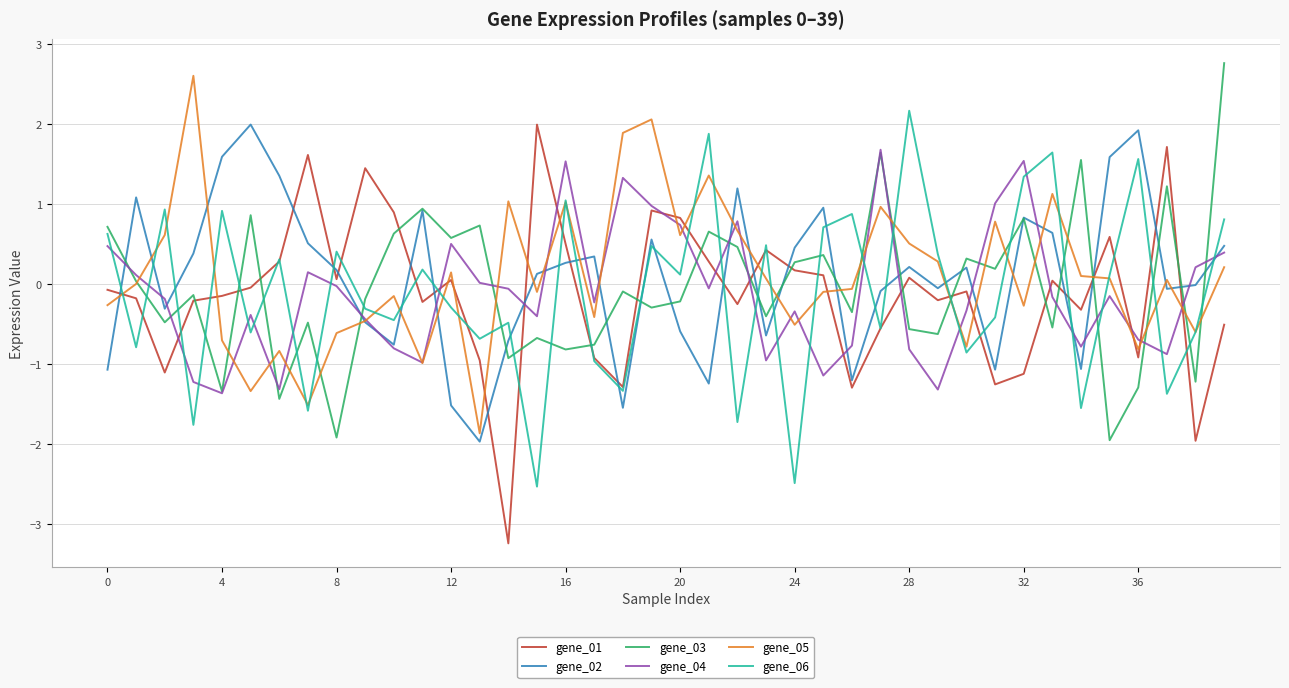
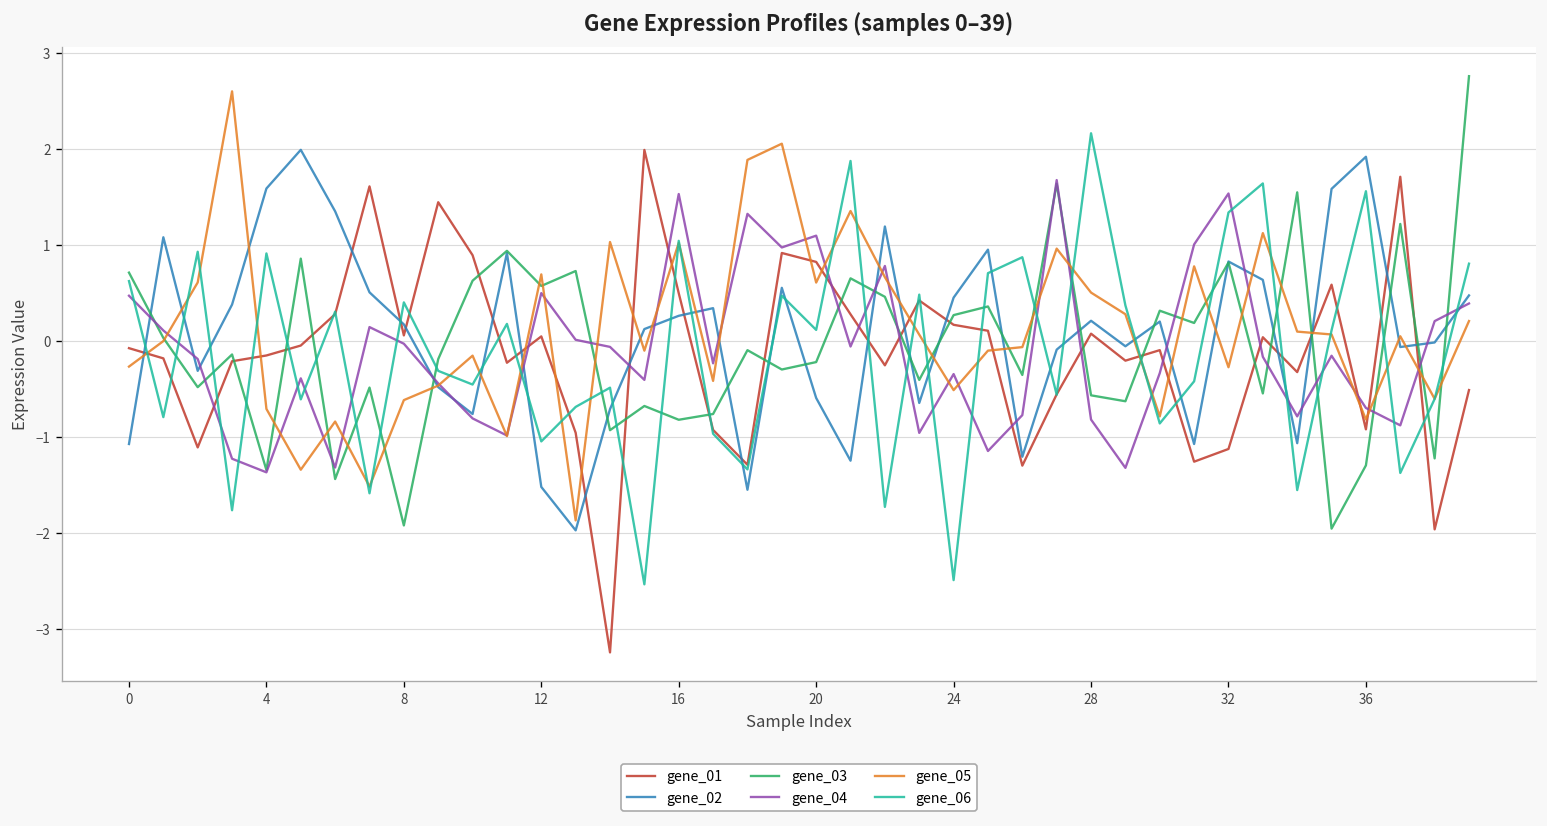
  {
    "gene_01": {
      "0": -0.1,
      "4": -0.1,
      "8": 0.1,
      "12": 0.0,
      "16": 0.5,
      "20": 0.8,
      "24": 0.2,
      "28": 0.1,
      "32": -1.1,
      "36": -0.9
    },
    "gene_02": {
      "0": -1.1,
      "4": 1.6,
      "8": 0.2,
      "12": -1.5,
      "16": 0.3,
      "20": -0.6,
      "24": 0.5,
      "28": 0.2,
      "36": 1.9
    },
    "gene_03": {
      "0": 0.7,
      "8": -1.9,
      "12": 0.6,
      "16": -0.8,
      "20": -0.2,
      "24": 0.3,
      "28": -0.6,
      "36": -1.3
    },
    "gene_04": {
      "0": 0.5,
      "8": 0.0,
      "12": 0.5,
      "16": 1.5,
-     "20": 0.7,
+     "20": 1.1,
      "24": -0.3,
      "28": -0.8,
      "32": 1.5,
      "36": -0.7
    },
    "gene_05": {
      "0": -0.3,
      "4": -0.7,
      "8": -0.6,
-     "12": 0.1,
+     "12": 0.7,
      "20": 0.6,
      "24": -0.5,
      "28": 0.5,
      "32": -0.3,
      "36": -0.8
    },
    "gene_06": {
      "0": 0.6,
      "4": 0.9,
      "8": 0.4,
-     "12": -0.3,
+     "12": -1.0,
      "20": 0.1,
      "24": -2.5,
      "28": 2.2,
      "32": 1.3,
      "36": 1.6
    }
  }
